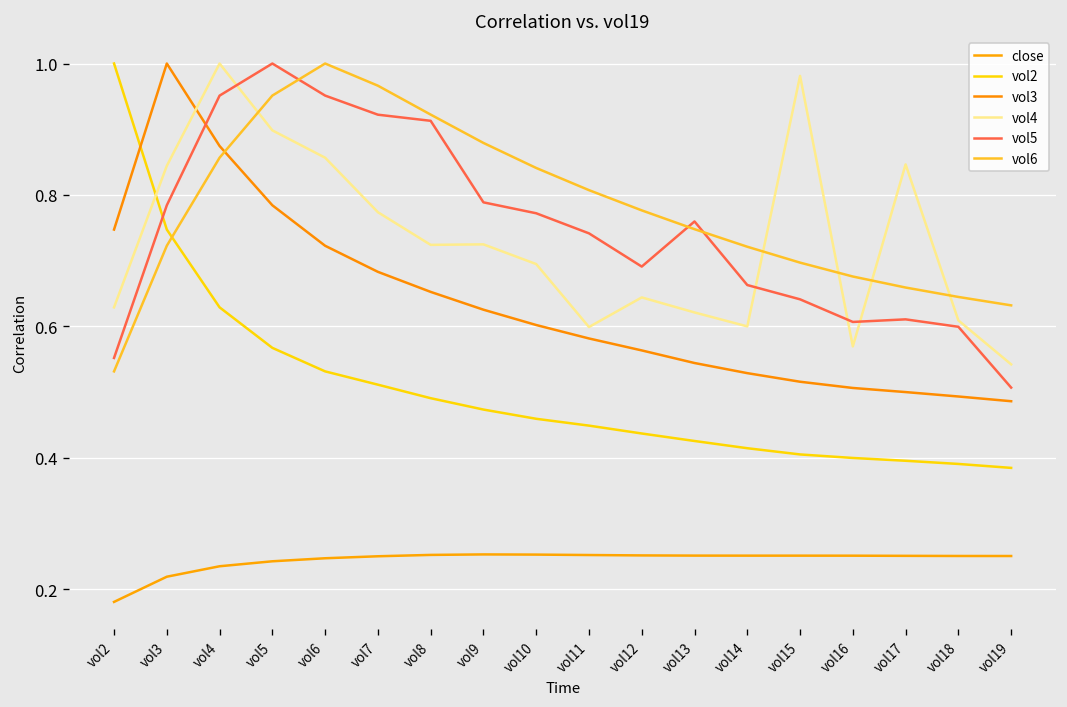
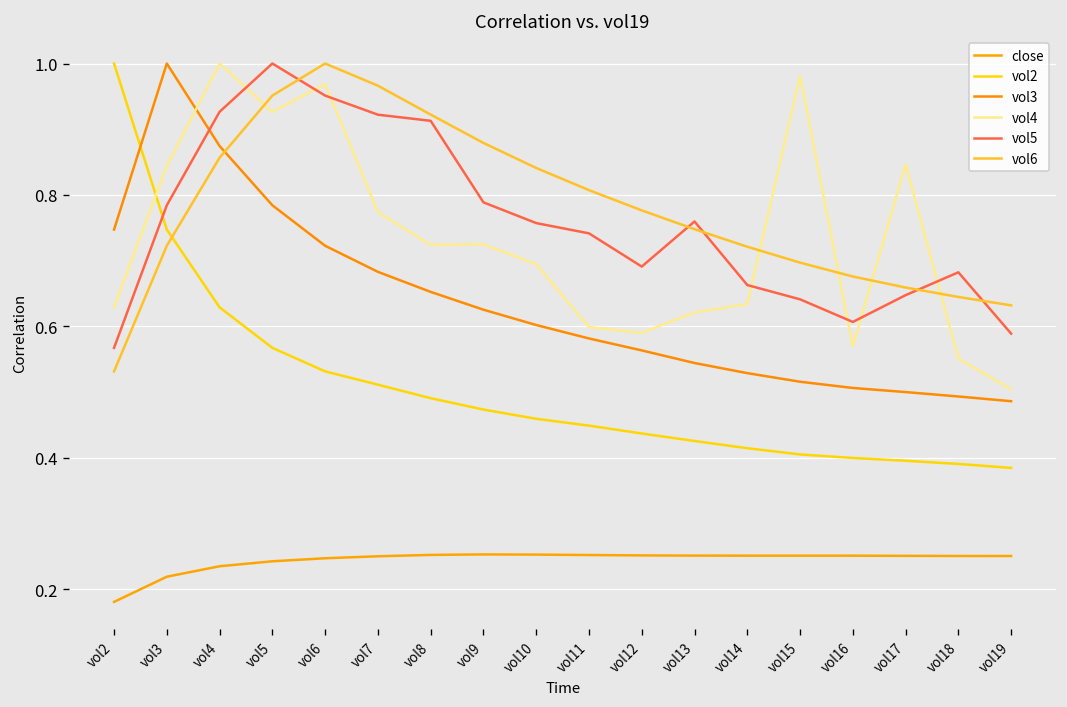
  {
    "vol4": {
      "vol2": 0.63,
      "vol3": 0.84,
      "vol4": 1.00,
-     "vol5": 0.90,
-     "vol6": 0.86,
+     "vol5": 0.93,
+     "vol6": 0.97,
      "vol7": 0.77,
      "vol8": 0.72,
      "vol9": 0.72,
      "vol10": 0.69,
      "vol11": 0.60,
-     "vol12": 0.64,
+     "vol12": 0.59,
      "vol13": 0.62,
-     "vol14": 0.60,
+     "vol14": 0.63,
      "vol15": 0.98,
      "vol16": 0.57,
      "vol17": 0.85,
-     "vol18": 0.61,
-     "vol19": 0.54
+     "vol18": 0.55,
+     "vol19": 0.50
    },
    "vol5": {
-     "vol2": 0.55,
+     "vol2": 0.57,
      "vol3": 0.78,
-     "vol4": 0.95,
+     "vol4": 0.93,
      "vol5": 1.00,
      "vol6": 0.95,
      "vol7": 0.92,
      "vol8": 0.91,
      "vol9": 0.79,
-     "vol10": 0.77,
+     "vol10": 0.76,
      "vol11": 0.74,
      "vol12": 0.69,
      "vol13": 0.76,
      "vol14": 0.66,
      "vol15": 0.64,
      "vol16": 0.61,
-     "vol17": 0.61,
-     "vol18": 0.60,
-     "vol19": 0.51
+     "vol17": 0.65,
+     "vol18": 0.68,
+     "vol19": 0.59
    }
  }
